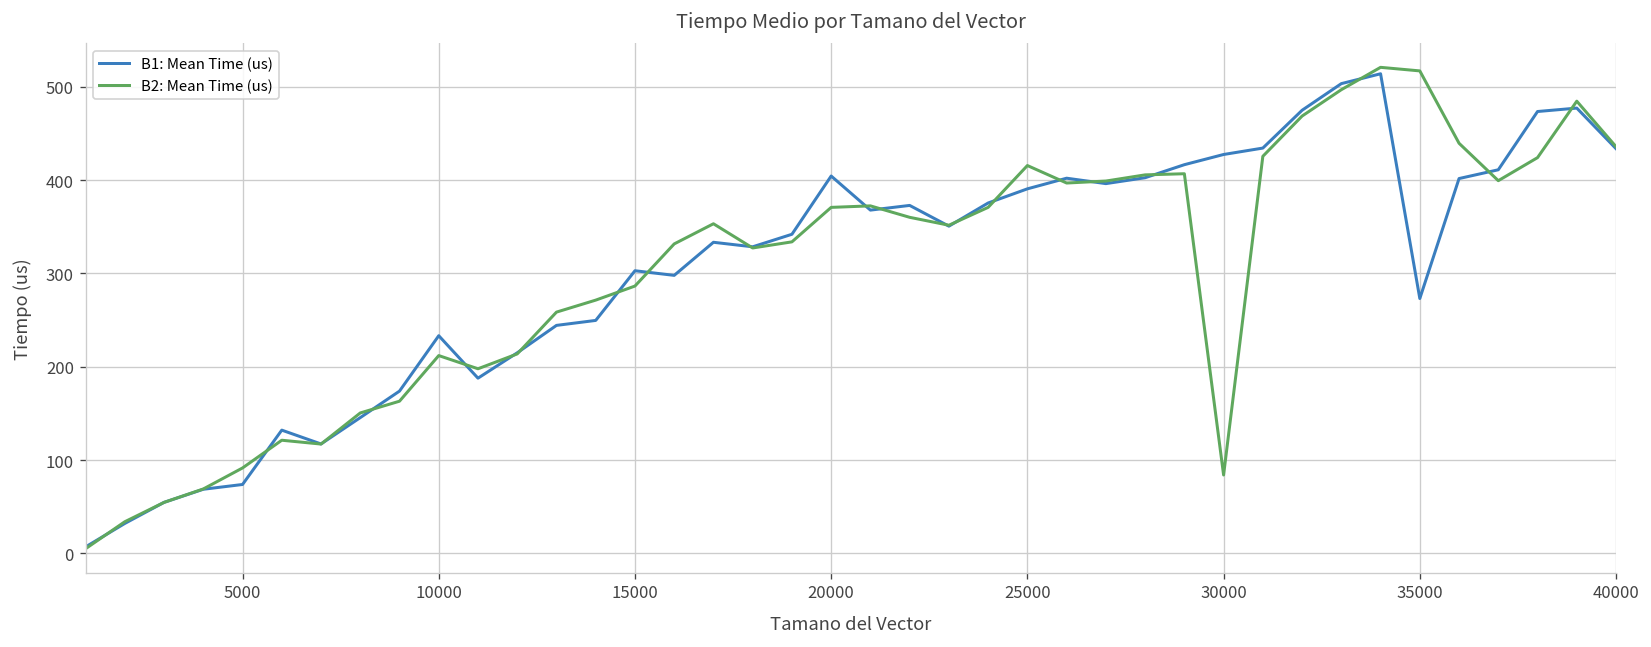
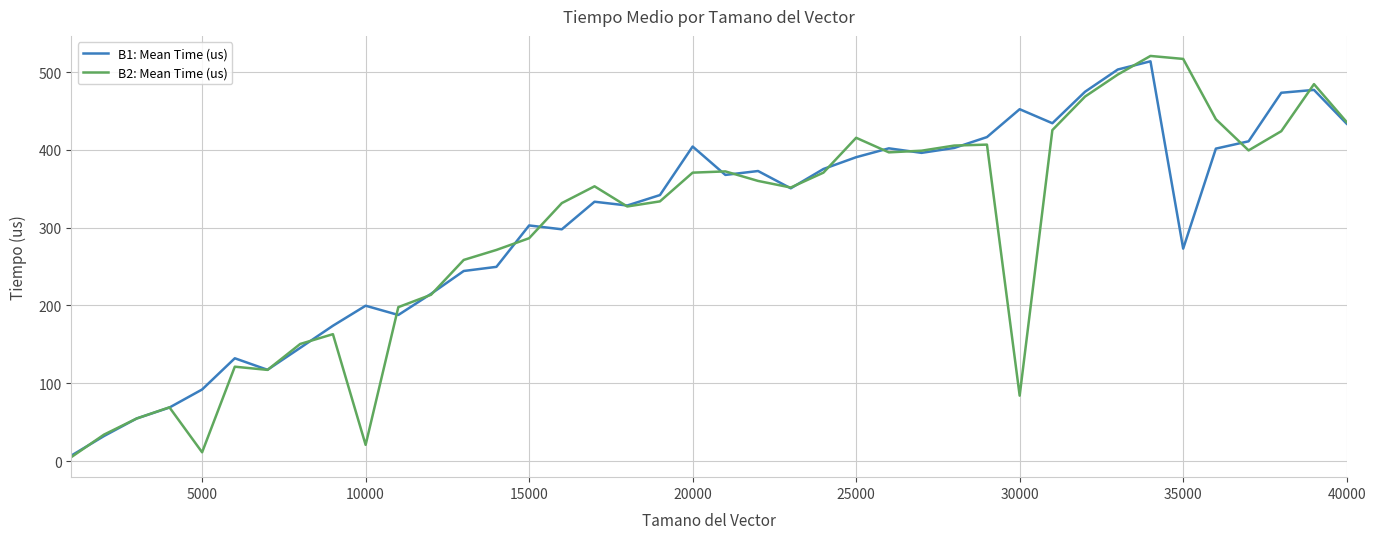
  {
    "B1: Mean Time (us)": {
-     "5000": 70,
-     "10000": 230,
+     "5000": 90,
+     "10000": 200,
      "15000": 300,
      "20000": 400,
      "25000": 390,
-     "30000": 430,
+     "30000": 450,
      "35000": 270
    },
    "B2: Mean Time (us)": {
-     "5000": 90,
-     "10000": 210,
+     "5000": 10,
+     "10000": 20,
      "15000": 290,
      "20000": 370,
      "25000": 420,
      "30000": 80,
      "35000": 520
    }
  }
